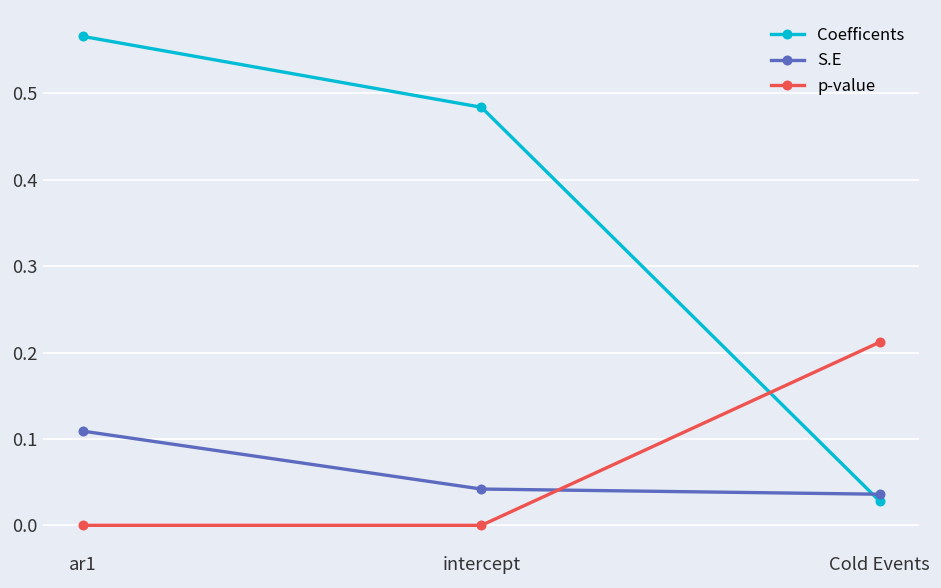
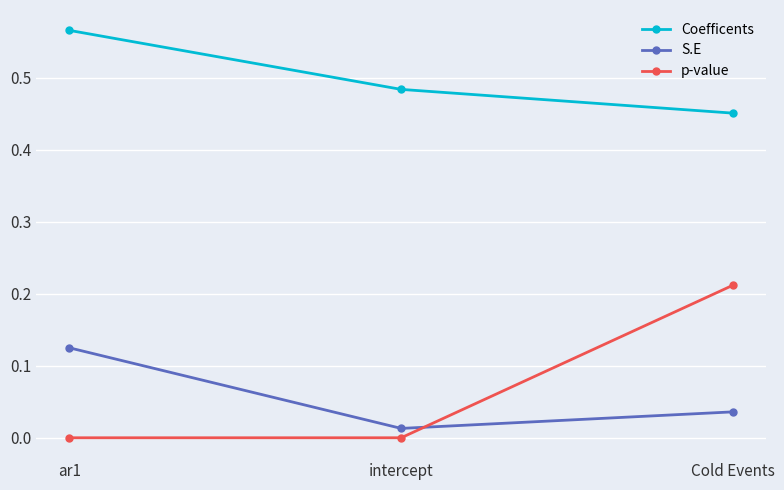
  {
    "Coefficents": {
      "ar1": 0.57,
      "intercept": 0.48,
-     "Cold Events": 0.03
+     "Cold Events": 0.45
    },
    "S.E": {
-     "ar1": 0.11,
-     "intercept": 0.04,
+     "ar1": 0.13,
+     "intercept": 0.01,
      "Cold Events": 0.04
    },
    "p-value": {
      "ar1": 0.00,
      "intercept": 0.00,
      "Cold Events": 0.21
    }
  }
